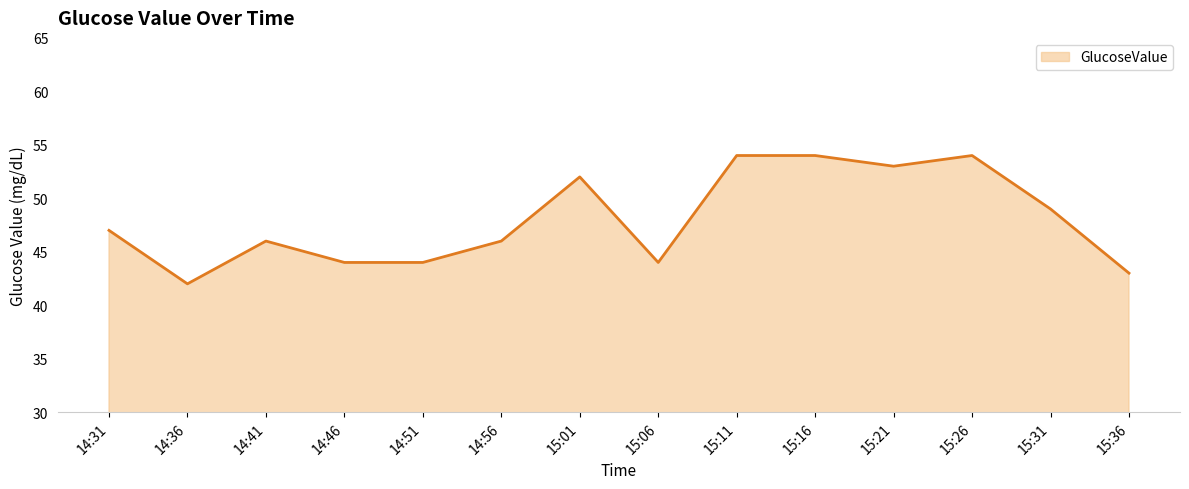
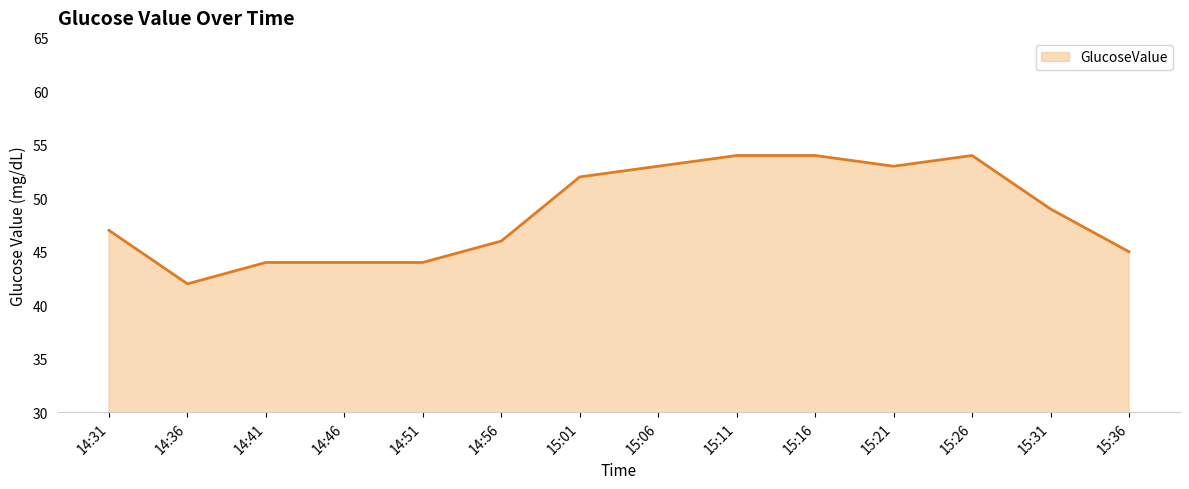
  {
    "14:31": 47,
    "14:36": 42,
-   "14:41": 46,
+   "14:41": 44,
    "14:46": 44,
    "14:51": 44,
    "14:56": 46,
    "15:01": 52,
-   "15:06": 44,
+   "15:06": 53,
    "15:11": 54,
    "15:16": 54,
    "15:21": 53,
    "15:26": 54,
    "15:31": 49,
-   "15:36": 43
+   "15:36": 45
  }
